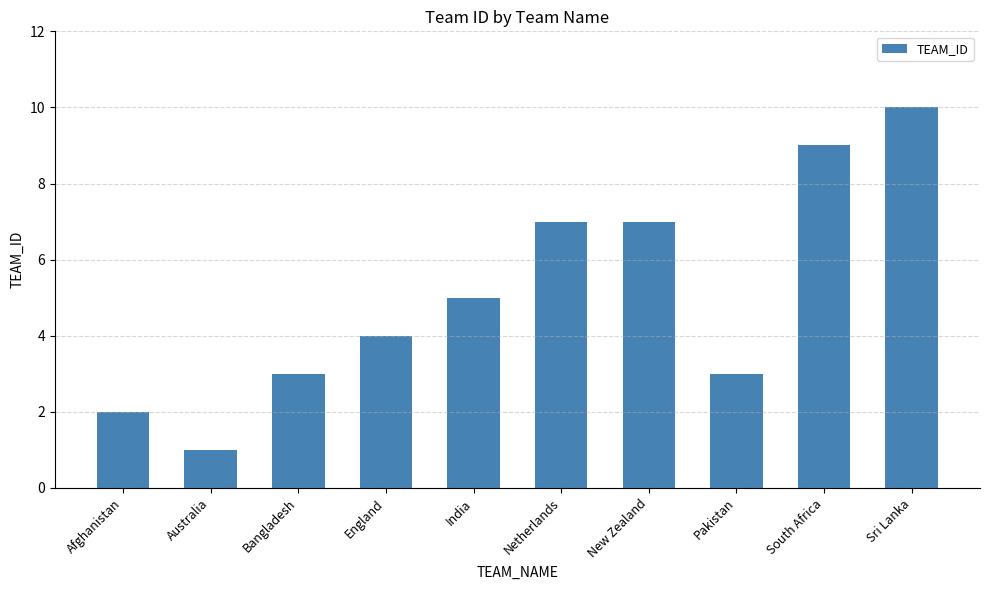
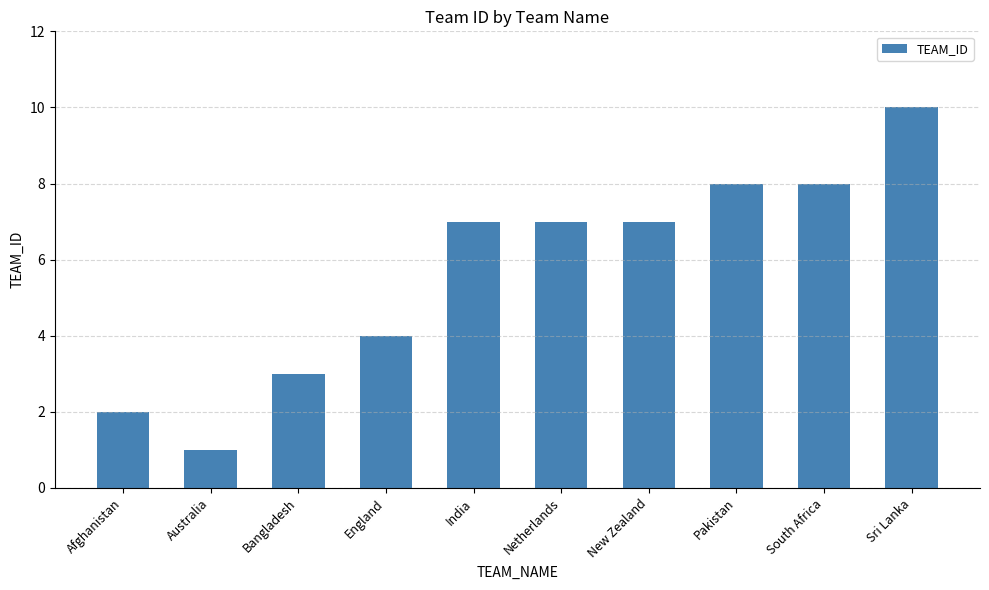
  {
    "Afghanistan": 2,
    "Australia": 1,
    "Bangladesh": 3,
    "England": 4,
-   "India": 5,
+   "India": 7,
    "Netherlands": 7,
    "New Zealand": 7,
-   "Pakistan": 3,
-   "South Africa": 9,
+   "Pakistan": 8,
+   "South Africa": 8,
    "Sri Lanka": 10
  }
